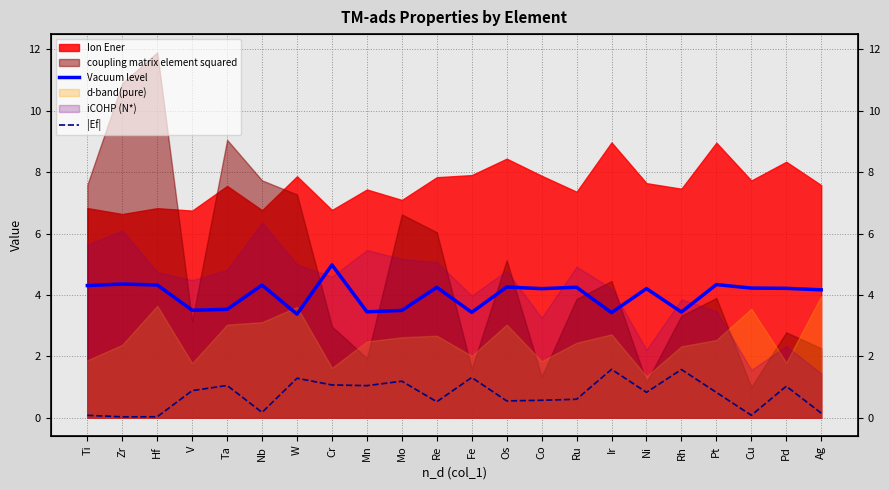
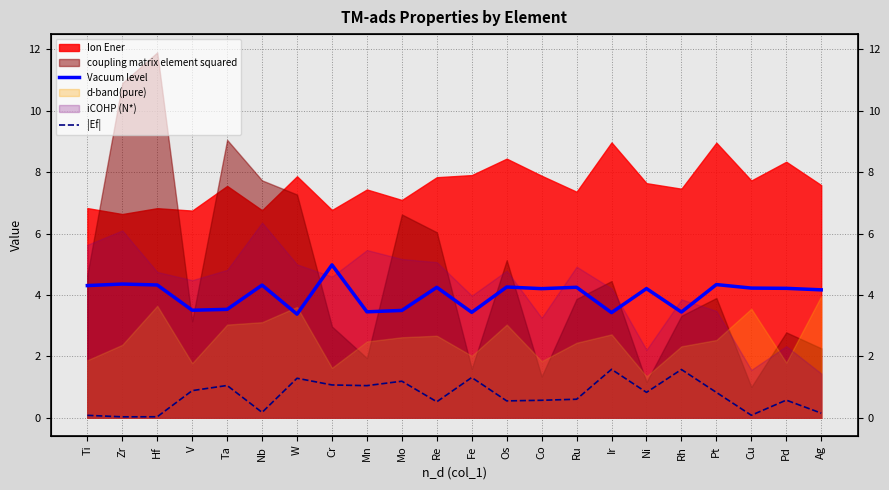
  {
    "Vacuum level": {
      "Ti": 4.3,
      "Zr": 4.4,
      "Hf": 4.3,
      "V": 3.5,
      "Ta": 3.5,
      "Nb": 4.3,
      "W": 3.4,
      "Cr": 5.0,
      "Mn": 3.4,
      "Mo": 3.5,
      "Re": 4.2,
      "Fe": 3.4,
      "Os": 4.3,
      "Co": 4.2,
      "Ru": 4.2,
      "Ir": 3.4,
      "Ni": 4.2,
      "Rh": 3.4,
      "Pt": 4.3,
      "Cu": 4.2,
      "Pd": 4.2,
      "Ag": 4.2
    },
    "Ion Ener": {
      "Ti": 6.8,
      "Zr": 6.6,
      "Hf": 6.8,
      "V": 6.7,
      "Ta": 7.5,
      "Nb": 6.8,
      "W": 7.9,
      "Cr": 6.8,
      "Mn": 7.4,
      "Mo": 7.1,
      "Re": 7.8,
      "Fe": 7.9,
      "Os": 8.4,
      "Co": 7.9,
      "Ru": 7.4,
      "Ir": 9.0,
      "Ni": 7.6,
      "Rh": 7.5,
      "Pt": 9.0,
      "Cu": 7.7,
      "Pd": 8.3,
      "Ag": 7.6
    },
    "coupling matrix element squared": {
-     "Ti": 7.6,
+     "Ti": 4.7,
      "V": 3.2,
      "Ta": 9.1,
      "Nb": 7.7,
      "W": 7.3,
      "Cr": 3.0,
      "Mn": 1.9,
      "Mo": 6.6,
      "Re": 6.0,
      "Fe": 1.6,
      "Os": 5.1,
      "Co": 1.3,
      "Ru": 3.9,
      "Ir": 4.5,
      "Ni": 1.2,
      "Rh": 3.3,
      "Pt": 3.9,
      "Cu": 1.0,
      "Pd": 2.8,
      "Ag": 2.3
    },
    "|Ef|": {
      "Ti": 0.1,
      "Zr": 0.0,
      "Hf": 0.0,
      "V": 0.9,
      "Ta": 1.1,
      "Nb": 0.2,
      "W": 1.3,
      "Cr": 1.1,
      "Mn": 1.0,
      "Mo": 1.2,
      "Re": 0.5,
      "Fe": 1.3,
      "Os": 0.5,
      "Co": 0.6,
      "Ru": 0.6,
      "Ir": 1.6,
      "Ni": 0.8,
      "Rh": 1.6,
      "Pt": 0.8,
      "Cu": 0.1,
-     "Pd": 1.0,
+     "Pd": 0.6,
      "Ag": 0.1
    },
    "d-band(pure)": {
      "Ti": 1.9,
      "Zr": 2.4,
      "Hf": 3.6,
      "V": 1.8,
      "Ta": 3.0,
      "Nb": 3.1,
      "W": 3.6,
      "Cr": 1.6,
      "Mn": 2.5,
      "Mo": 2.6,
      "Re": 2.7,
      "Fe": 2.0,
      "Os": 3.0,
      "Co": 1.8,
      "Ru": 2.4,
      "Ir": 2.7,
      "Ni": 1.3,
      "Rh": 2.3,
      "Pt": 2.5,
      "Cu": 3.5,
      "Pd": 1.8,
      "Ag": 4.0
    },
    "iCOHP (N*)": {
      "Ti": 5.6,
      "Zr": 6.1,
      "Hf": 4.7,
      "V": 4.5,
      "Ta": 4.8,
      "Nb": 6.4,
      "W": 5.0,
      "Cr": 4.6,
      "Mn": 5.5,
      "Mo": 5.2,
      "Re": 5.1,
      "Fe": 4.0,
      "Os": 4.8,
      "Co": 3.3,
      "Ru": 4.9,
      "Ir": 4.2,
      "Ni": 2.2,
      "Rh": 3.9,
      "Pt": 3.5,
      "Cu": 1.6,
      "Pd": 2.3,
      "Ag": 1.4
    }
  }
